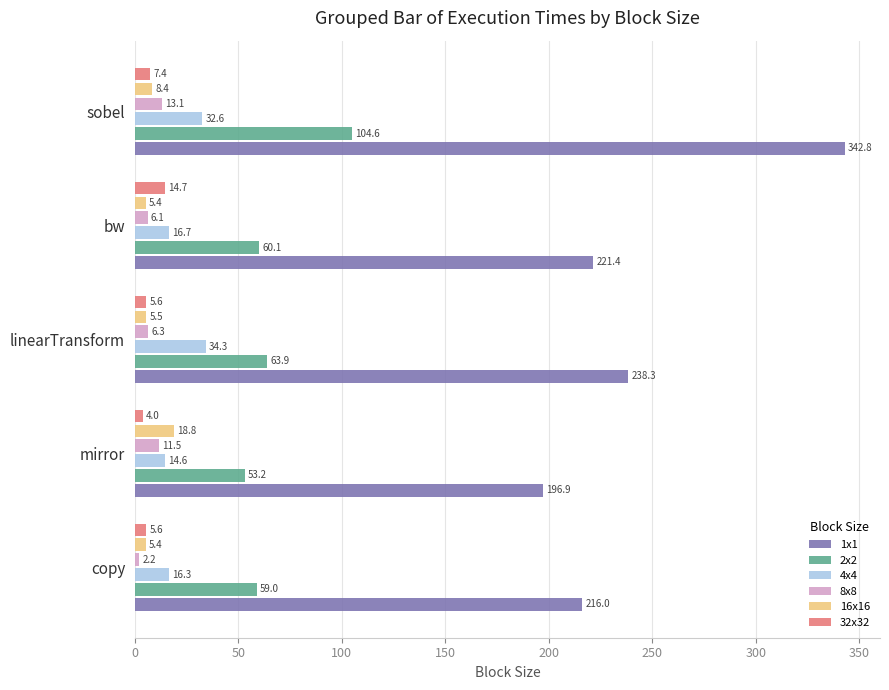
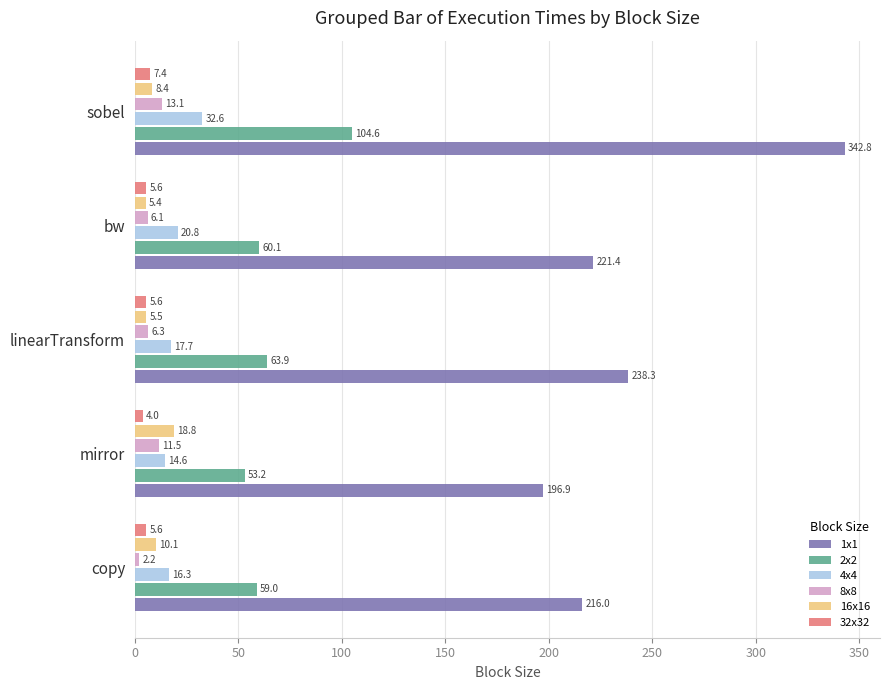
  {
    "1x1": {
      "sobel": 342.8,
      "bw": 221.4,
      "linearTransform": 238.3,
      "mirror": 196.9,
      "copy": 216.0
    },
    "2x2": {
      "sobel": 104.6,
      "bw": 60.1,
      "linearTransform": 63.9,
      "mirror": 53.2,
      "copy": 59.0
    },
    "4x4": {
      "sobel": 32.6,
-     "bw": 16.7,
-     "linearTransform": 34.3,
+     "bw": 20.8,
+     "linearTransform": 17.7,
      "mirror": 14.6,
      "copy": 16.3
    },
    "8x8": {
      "sobel": 13.1,
      "bw": 6.1,
      "linearTransform": 6.3,
      "mirror": 11.5,
      "copy": 2.2
    },
    "16x16": {
      "sobel": 8.4,
      "bw": 5.4,
      "linearTransform": 5.5,
      "mirror": 18.8,
-     "copy": 5.4
+     "copy": 10.1
    },
    "32x32": {
      "sobel": 7.4,
-     "bw": 14.7,
+     "bw": 5.6,
      "linearTransform": 5.6,
      "mirror": 4.0,
      "copy": 5.6
    }
  }
